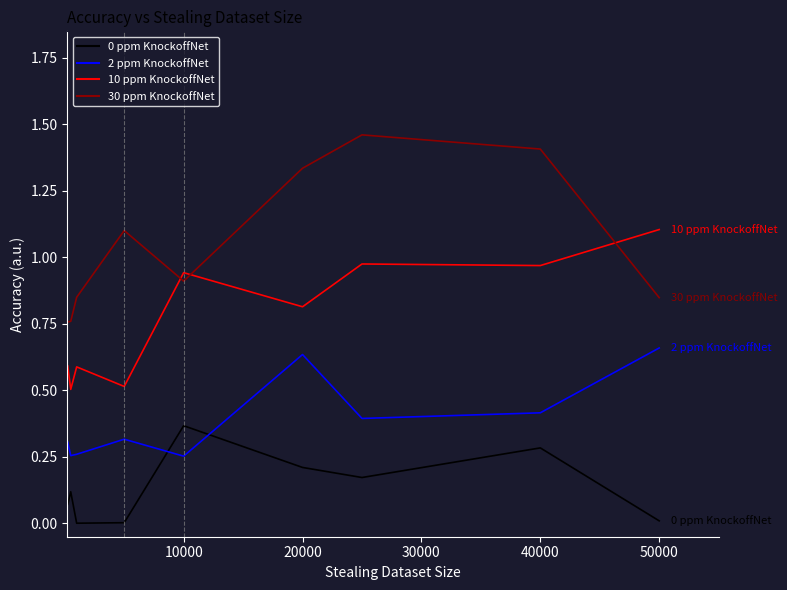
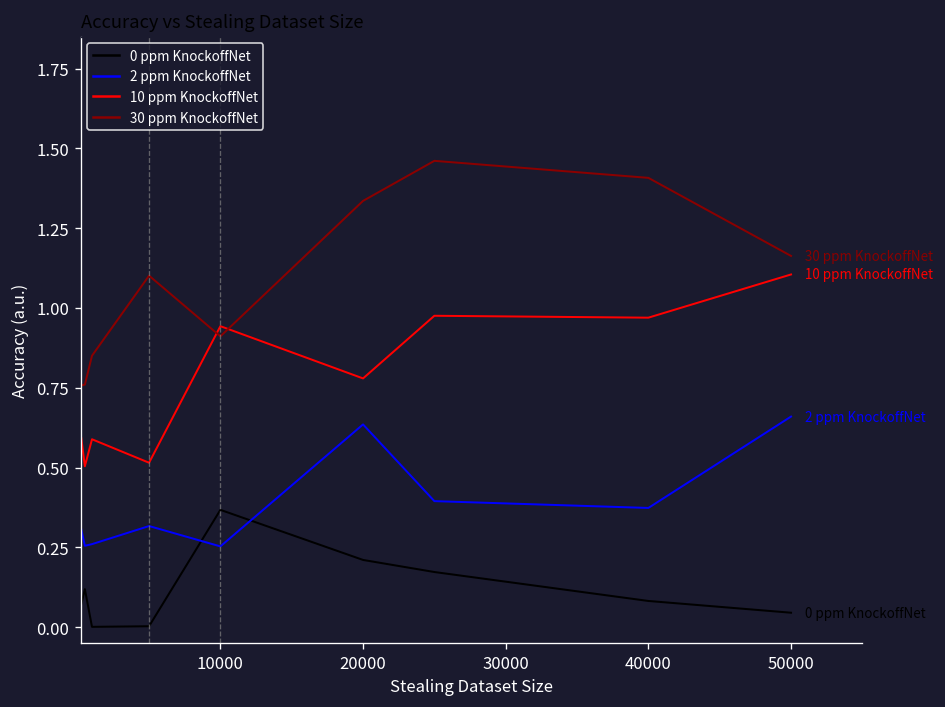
  {
    "0 ppm KnockoffNet": {
      "10000": 0.37,
      "20000": 0.21,
-     "40000": 0.28,
-     "50000": 0.01
+     "40000": 0.08,
+     "50000": 0.05
    },
    "2 ppm KnockoffNet": {
      "10000": 0.25,
      "20000": 0.63,
-     "40000": 0.42
+     "40000": 0.37
    },
    "10 ppm KnockoffNet": {
      "10000": 0.94,
-     "20000": 0.81,
+     "20000": 0.78,
      "40000": 0.97
    },
    "30 ppm KnockoffNet": {
      "10000": 0.91,
      "20000": 1.34,
      "40000": 1.41,
-     "50000": 0.85
+     "50000": 1.16
    }
  }
